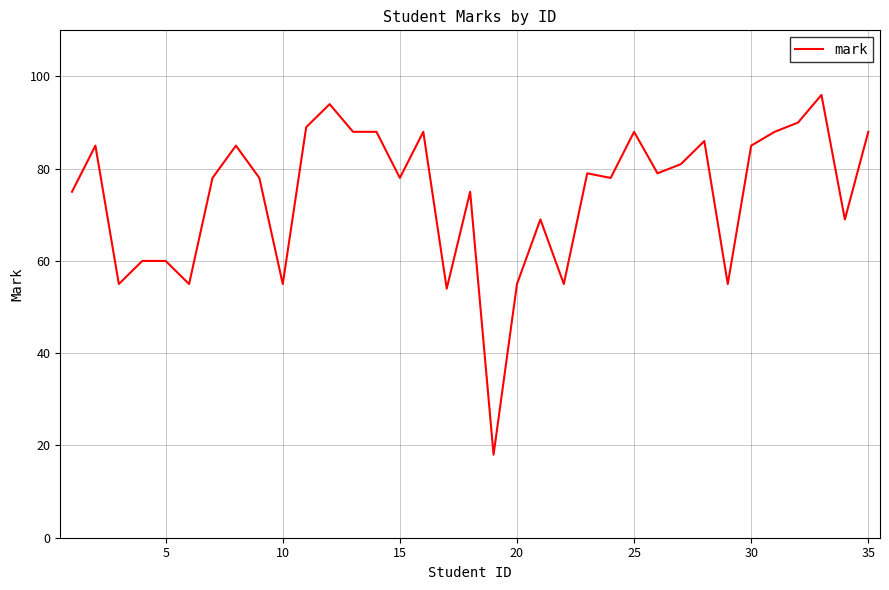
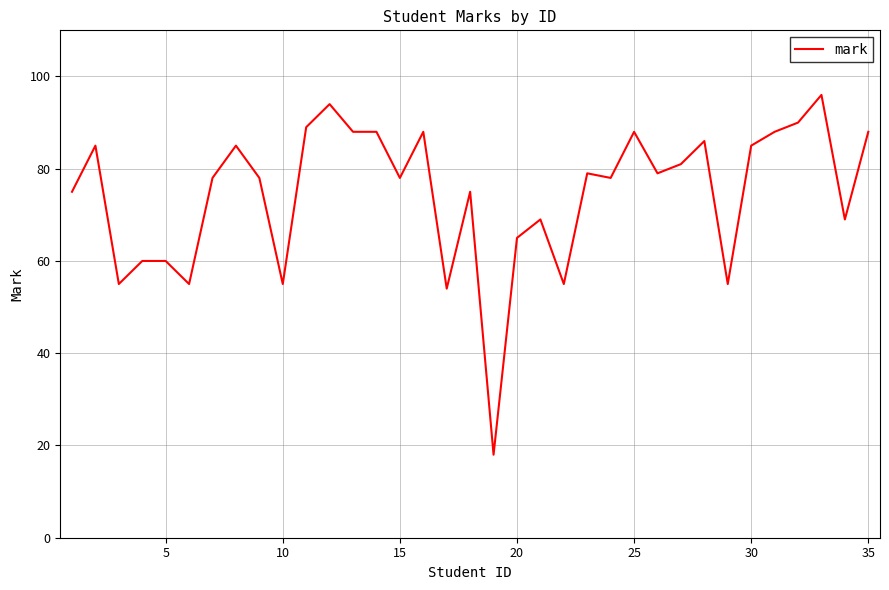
  {
    "5": 60,
    "10": 55,
    "15": 78,
-   "20": 55,
+   "20": 65,
    "25": 88,
    "30": 85,
    "35": 88
  }
